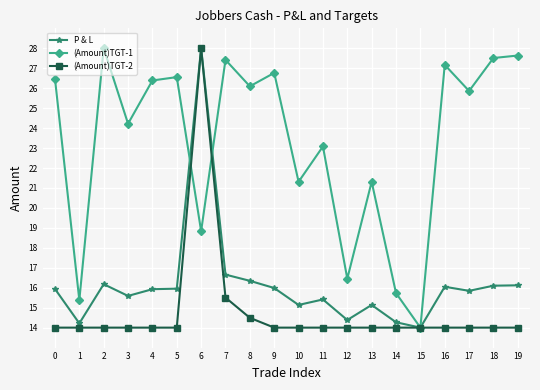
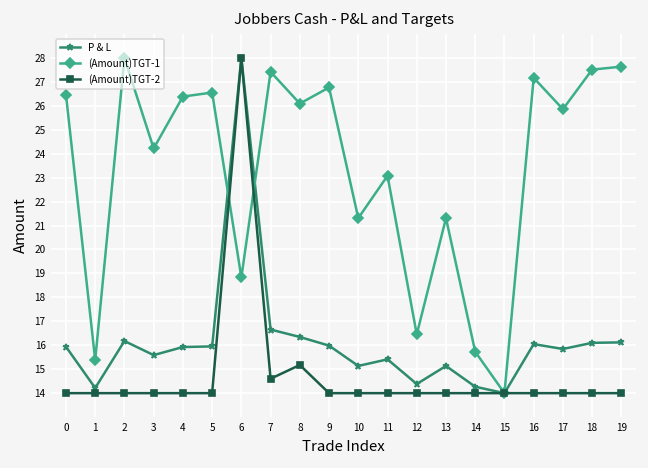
  {
    "(Amount)TGT-2": {
      "0": 14.0,
      "1": 14.0,
      "2": 14.0,
      "3": 14.0,
      "4": 14.0,
      "5": 14.0,
-     "7": 15.5,
-     "8": 14.5,
+     "7": 14.6,
+     "8": 15.2,
      "9": 14.0,
      "10": 14.0,
      "11": 14.0,
      "12": 14.0,
      "13": 14.0,
      "14": 14.0,
      "16": 14.0,
      "17": 14.0,
      "18": 14.0,
      "19": 14.0
    }
  }
